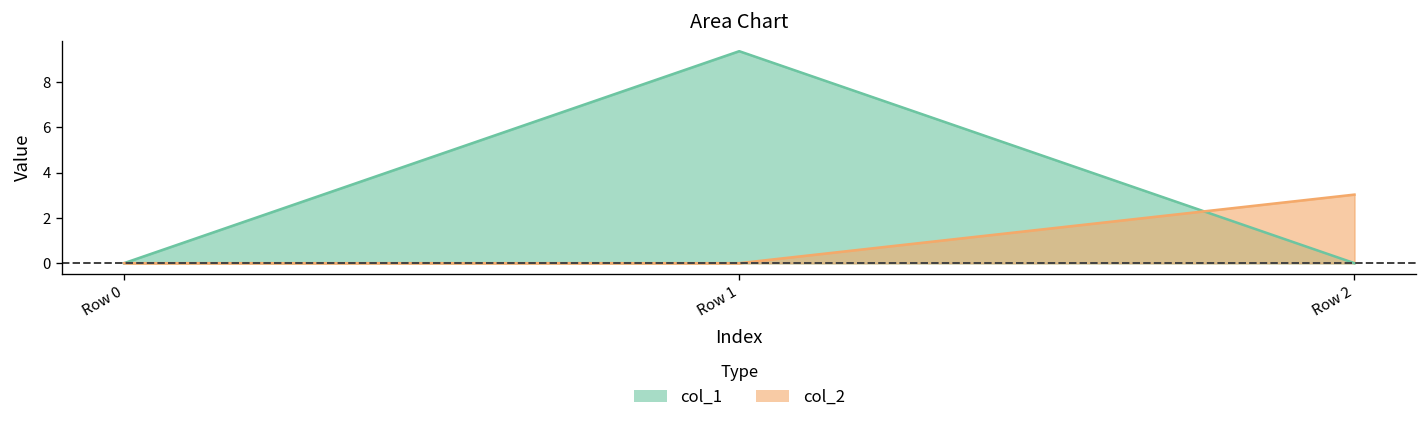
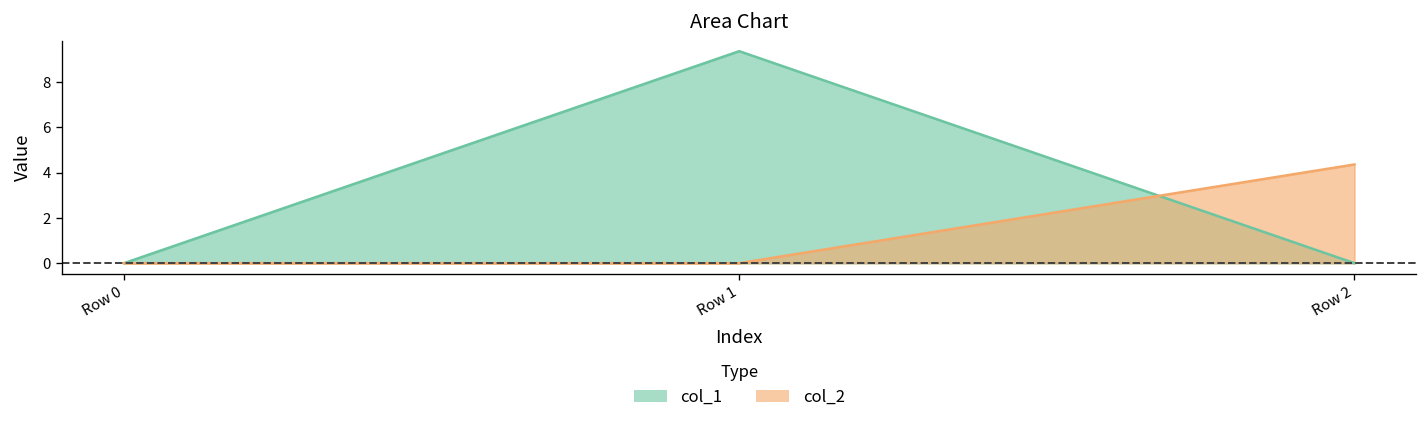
  {
    "col_1": {
      "Row 1": 9.4,
      "Row 2": 0.0
    },
    "col_2": {
      "Row 1": 0.0,
-     "Row 2": 3.0
+     "Row 2": 4.4
    }
  }
